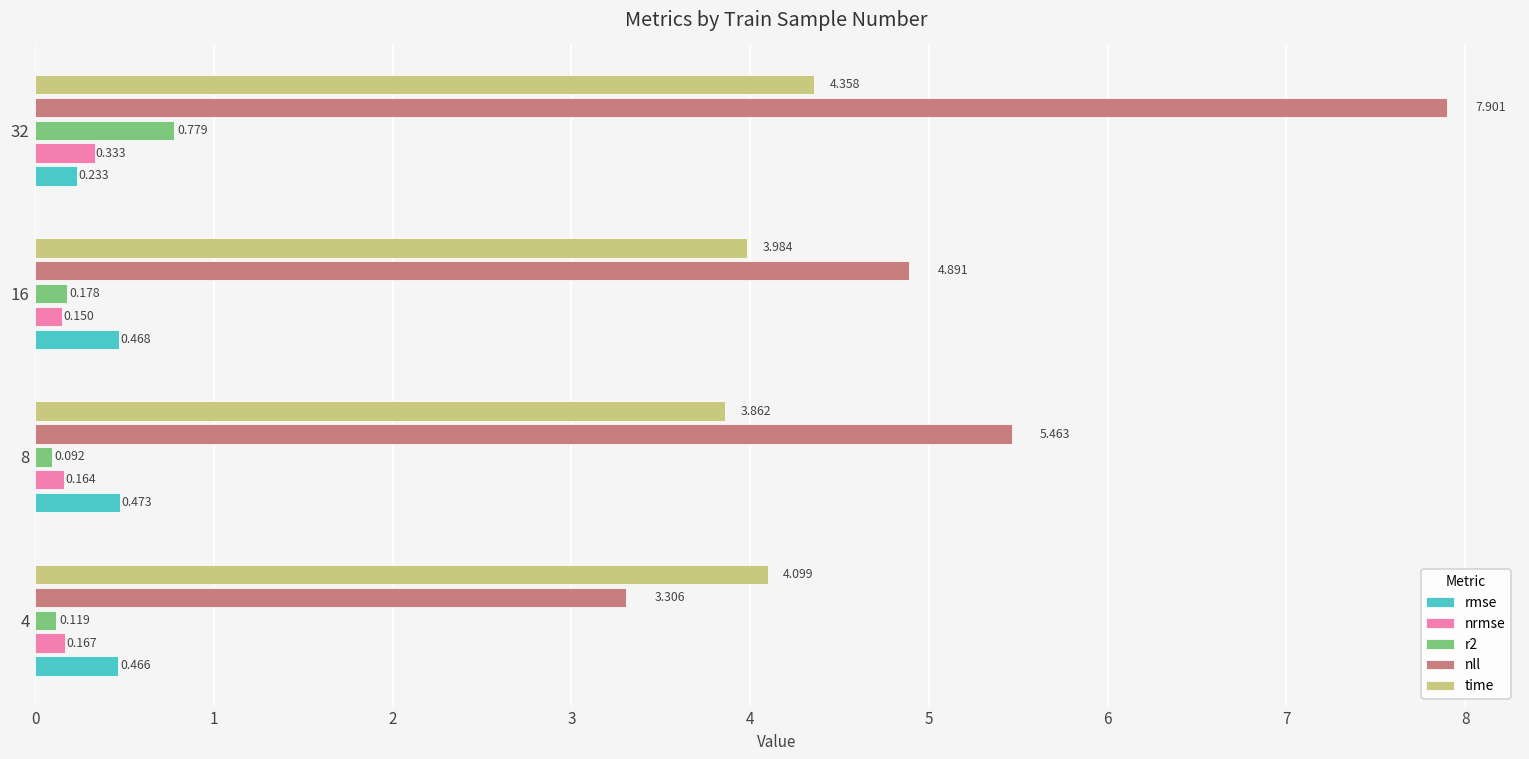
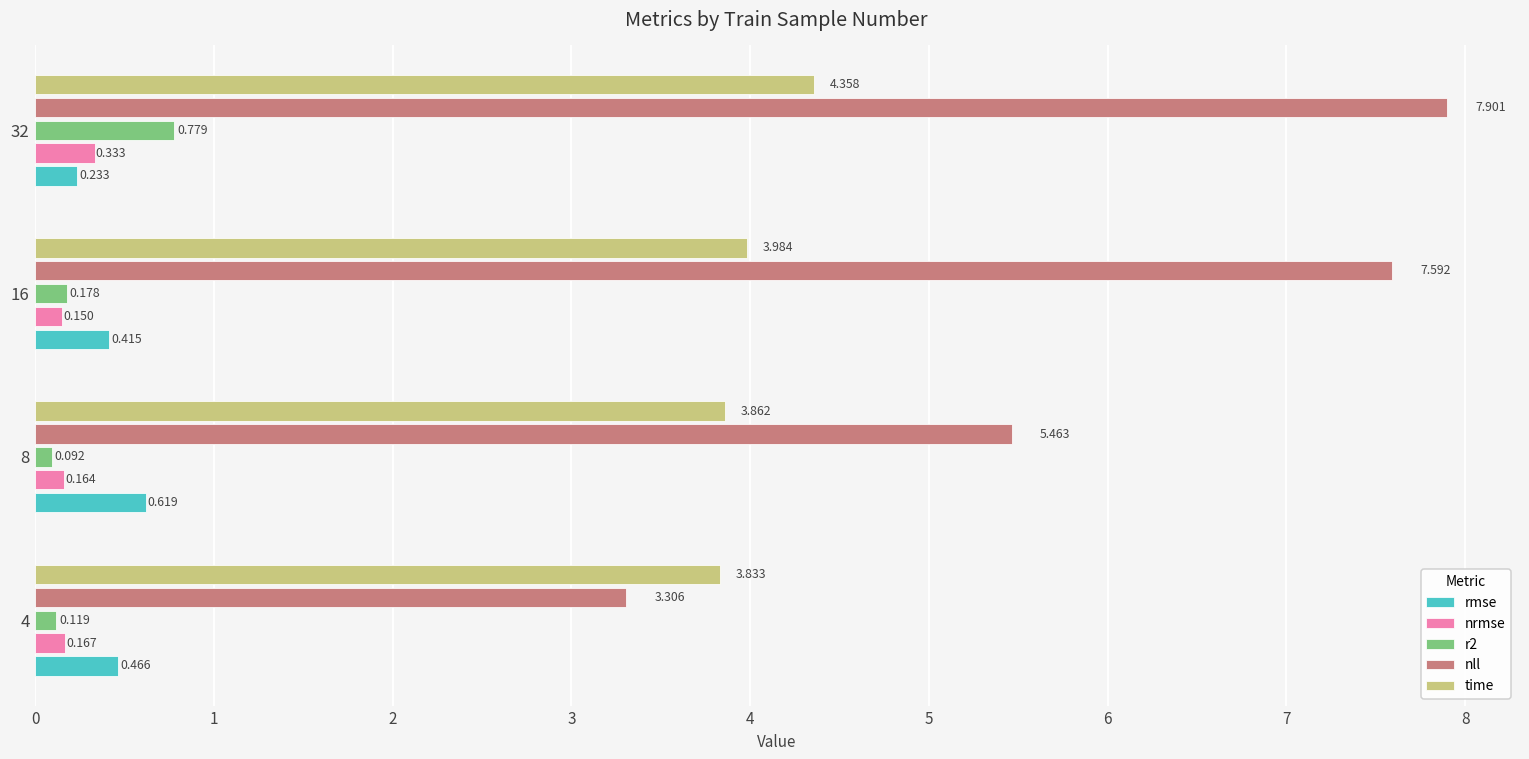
  {
    "rmse": {
      "32": 0.233,
-     "16": 0.468,
-     "8": 0.473,
+     "16": 0.415,
+     "8": 0.619,
      "4": 0.466
    },
    "nrmse": {
      "32": 0.333,
      "16": 0.150,
      "8": 0.164,
      "4": 0.167
    },
    "r2": {
      "32": 0.779,
      "16": 0.178,
      "8": 0.092,
      "4": 0.119
    },
    "nll": {
-     "16": 4.891
+     "16": 7.592
    },
    "time": {
      "32": 4.358,
      "16": 3.984,
      "8": 3.862,
-     "4": 4.099
+     "4": 3.833
    }
  }
